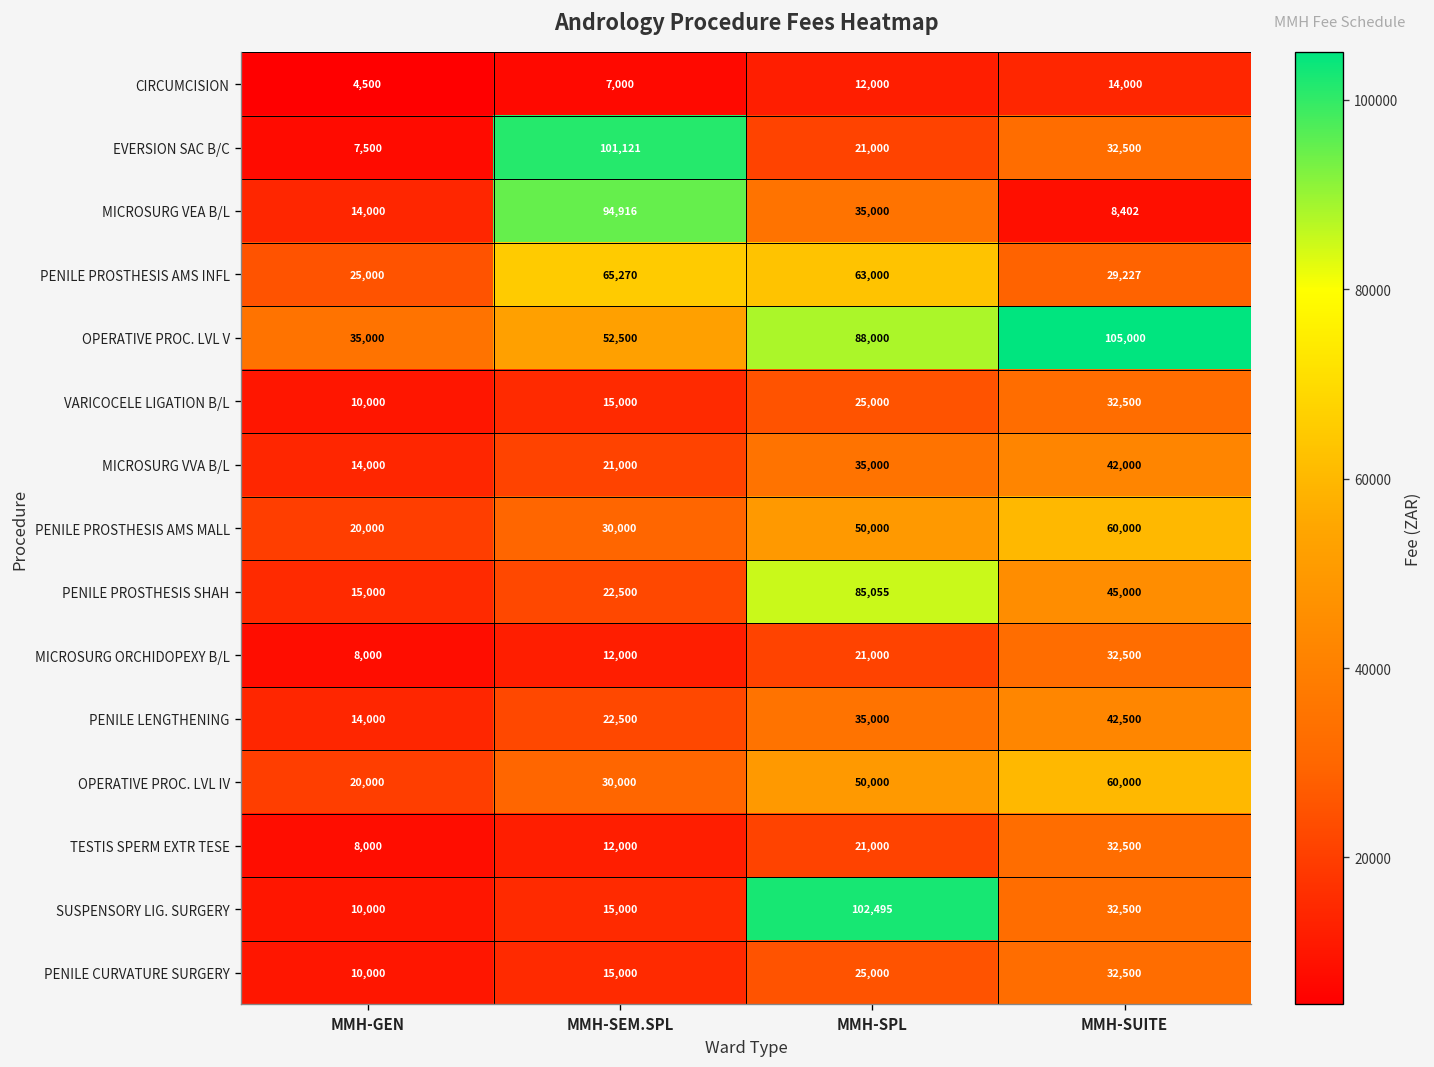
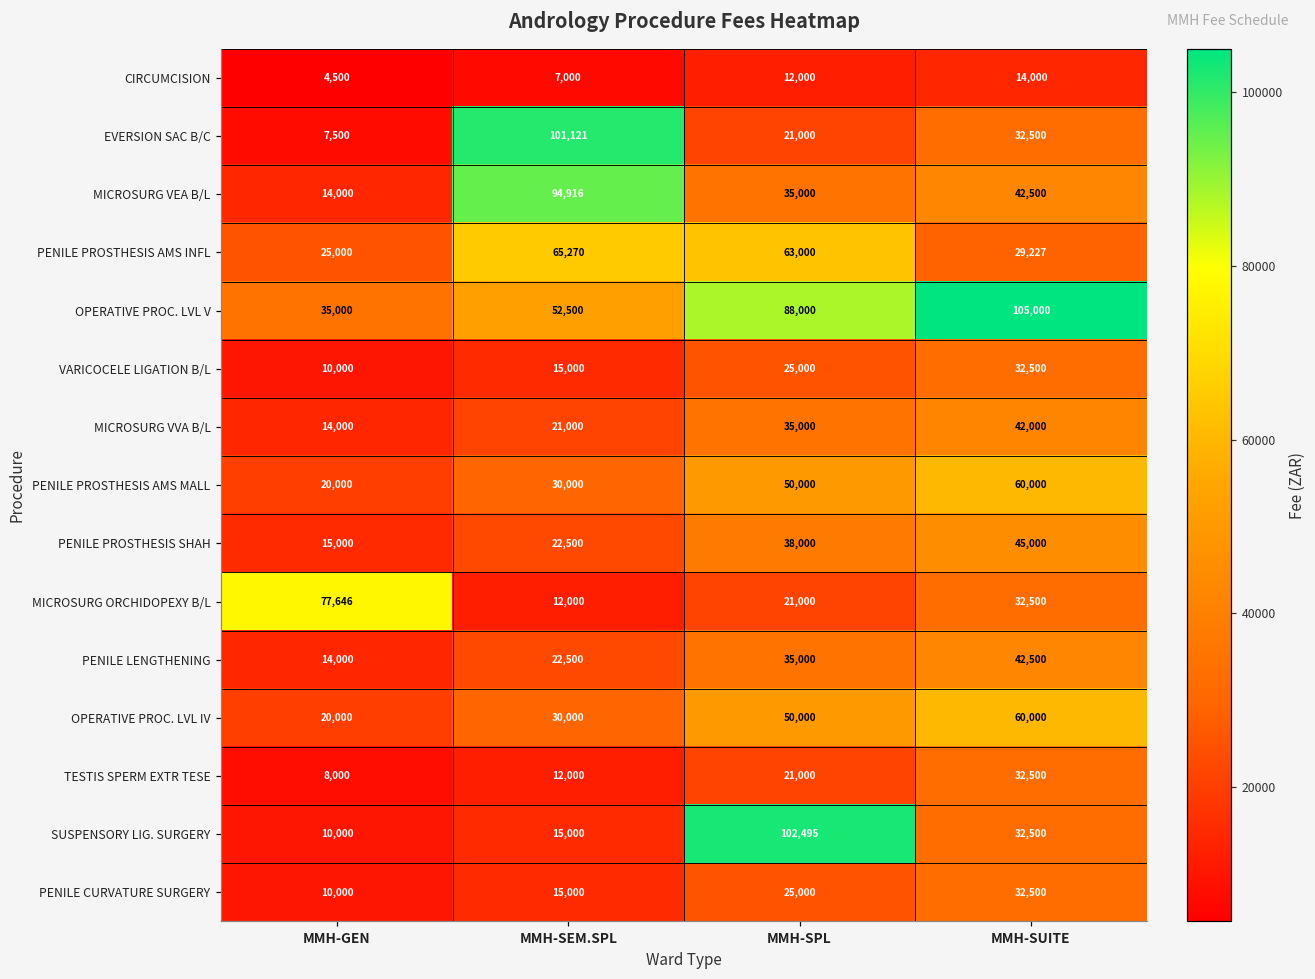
  {
    "CIRCUMCISION": {
      "MMH-GEN": "4,500",
      "MMH-SEM.SPL": "7,000",
      "MMH-SPL": "12,000",
      "MMH-SUITE": "14,000"
    },
    "EVERSION SAC B/C": {
      "MMH-GEN": "7,500",
      "MMH-SEM.SPL": "101,121",
      "MMH-SPL": "21,000",
      "MMH-SUITE": "32,500"
    },
    "MICROSURG VEA B/L": {
      "MMH-GEN": "14,000",
      "MMH-SEM.SPL": "94,916",
      "MMH-SPL": "35,000",
-     "MMH-SUITE": "8,402"
+     "MMH-SUITE": "42,500"
    },
    "PENILE PROSTHESIS AMS INFL": {
      "MMH-GEN": "25,000",
      "MMH-SEM.SPL": "65,270",
      "MMH-SPL": "63,000",
      "MMH-SUITE": "29,227"
    },
    "OPERATIVE PROC. LVL V": {
      "MMH-GEN": "35,000",
      "MMH-SEM.SPL": "52,500",
      "MMH-SPL": "88,000",
      "MMH-SUITE": "105,000"
    },
    "VARICOCELE LIGATION B/L": {
      "MMH-GEN": "10,000",
      "MMH-SEM.SPL": "15,000",
      "MMH-SPL": "25,000",
      "MMH-SUITE": "32,500"
    },
    "MICROSURG VVA B/L": {
      "MMH-GEN": "14,000",
      "MMH-SEM.SPL": "21,000",
      "MMH-SPL": "35,000",
      "MMH-SUITE": "42,000"
    },
    "PENILE PROSTHESIS AMS MALL": {
      "MMH-GEN": "20,000",
      "MMH-SEM.SPL": "30,000",
      "MMH-SPL": "50,000",
      "MMH-SUITE": "60,000"
    },
    "PENILE PROSTHESIS SHAH": {
      "MMH-GEN": "15,000",
      "MMH-SEM.SPL": "22,500",
-     "MMH-SPL": "85,055",
+     "MMH-SPL": "38,000",
      "MMH-SUITE": "45,000"
    },
    "MICROSURG ORCHIDOPEXY B/L": {
-     "MMH-GEN": "8,000",
+     "MMH-GEN": "77,646",
      "MMH-SEM.SPL": "12,000",
      "MMH-SPL": "21,000",
      "MMH-SUITE": "32,500"
    },
    "PENILE LENGTHENING": {
      "MMH-GEN": "14,000",
      "MMH-SEM.SPL": "22,500",
      "MMH-SPL": "35,000",
      "MMH-SUITE": "42,500"
    },
    "OPERATIVE PROC. LVL IV": {
      "MMH-GEN": "20,000",
      "MMH-SEM.SPL": "30,000",
      "MMH-SPL": "50,000",
      "MMH-SUITE": "60,000"
    },
    "TESTIS SPERM EXTR TESE": {
      "MMH-GEN": "8,000",
      "MMH-SEM.SPL": "12,000",
      "MMH-SPL": "21,000",
      "MMH-SUITE": "32,500"
    },
    "SUSPENSORY LIG. SURGERY": {
      "MMH-GEN": "10,000",
      "MMH-SEM.SPL": "15,000",
      "MMH-SPL": "102,495",
      "MMH-SUITE": "32,500"
    },
    "PENILE CURVATURE SURGERY": {
      "MMH-GEN": "10,000",
      "MMH-SEM.SPL": "15,000",
      "MMH-SPL": "25,000",
      "MMH-SUITE": "32,500"
    }
  }
